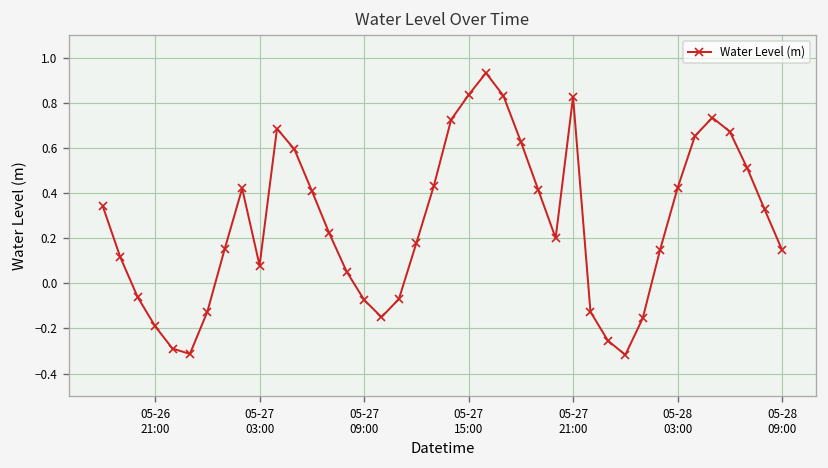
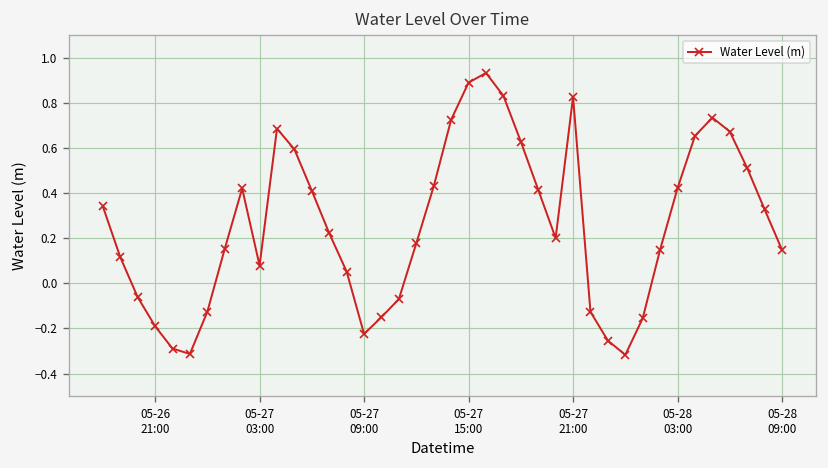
  {
    "05-26 21:00": -0.19,
    "05-27 03:00": 0.08,
-   "05-27 09:00": -0.07,
-   "05-27 15:00": 0.83,
+   "05-27 09:00": -0.22,
+   "05-27 15:00": 0.89,
    "05-27 21:00": 0.83,
    "05-28 03:00": 0.42,
    "05-28 09:00": 0.15
  }
